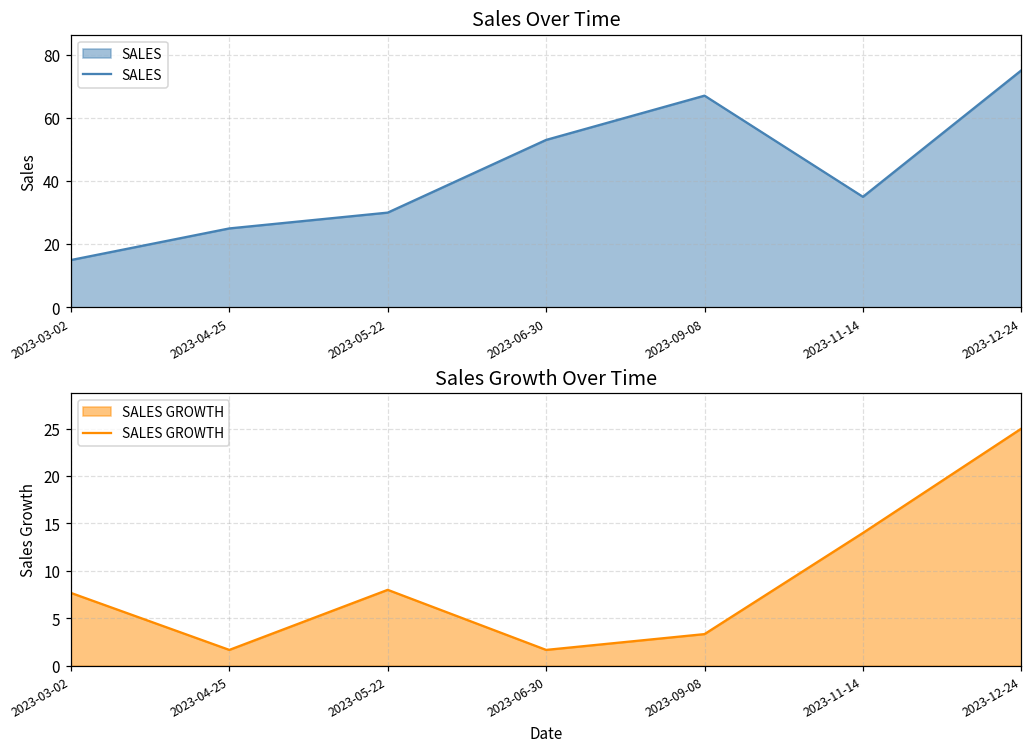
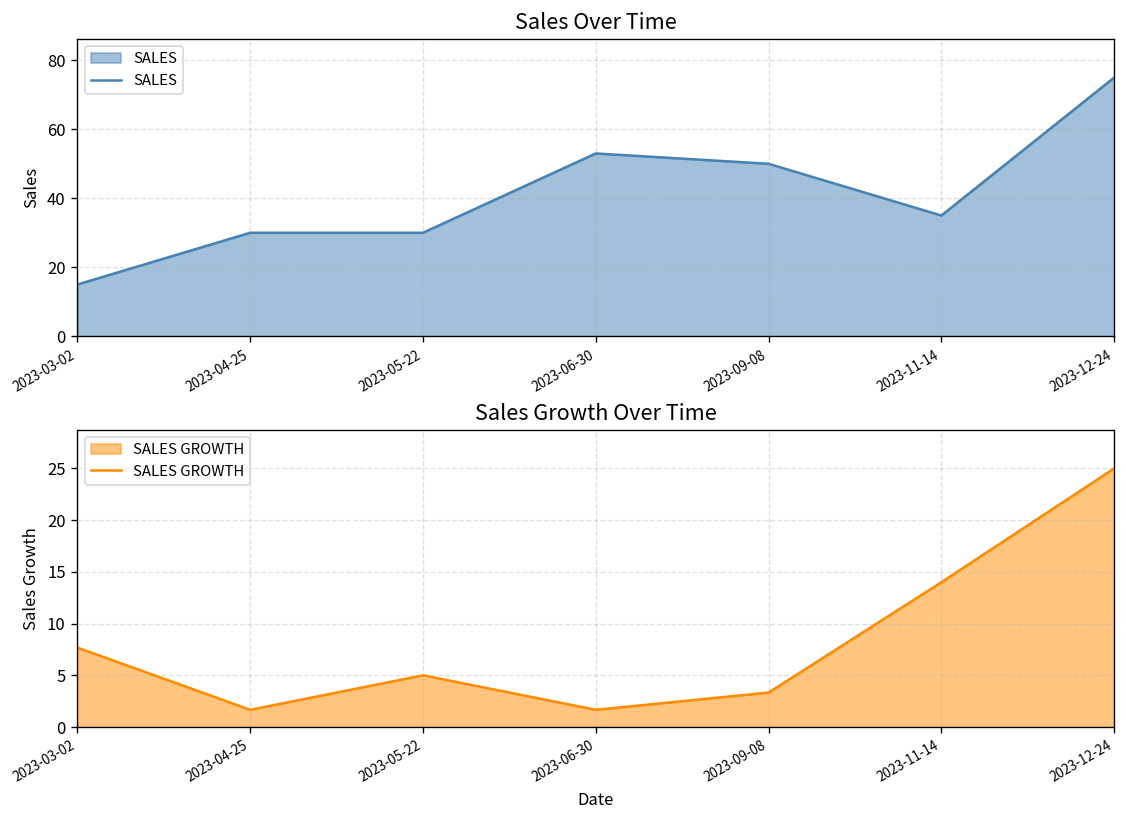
  {
    "Sales Over Time": {
      "2023-03-02": 15,
-     "2023-04-25": 25,
+     "2023-04-25": 30,
      "2023-05-22": 30,
      "2023-06-30": 53,
-     "2023-09-08": 67,
+     "2023-09-08": 50,
      "2023-11-14": 35,
      "2023-12-24": 75
    },
    "Sales Growth Over Time": {
      "2023-03-02": 8,
      "2023-04-25": 2,
-     "2023-05-22": 8,
+     "2023-05-22": 5,
      "2023-06-30": 2,
      "2023-09-08": 3,
      "2023-11-14": 14,
      "2023-12-24": 25
    }
  }
